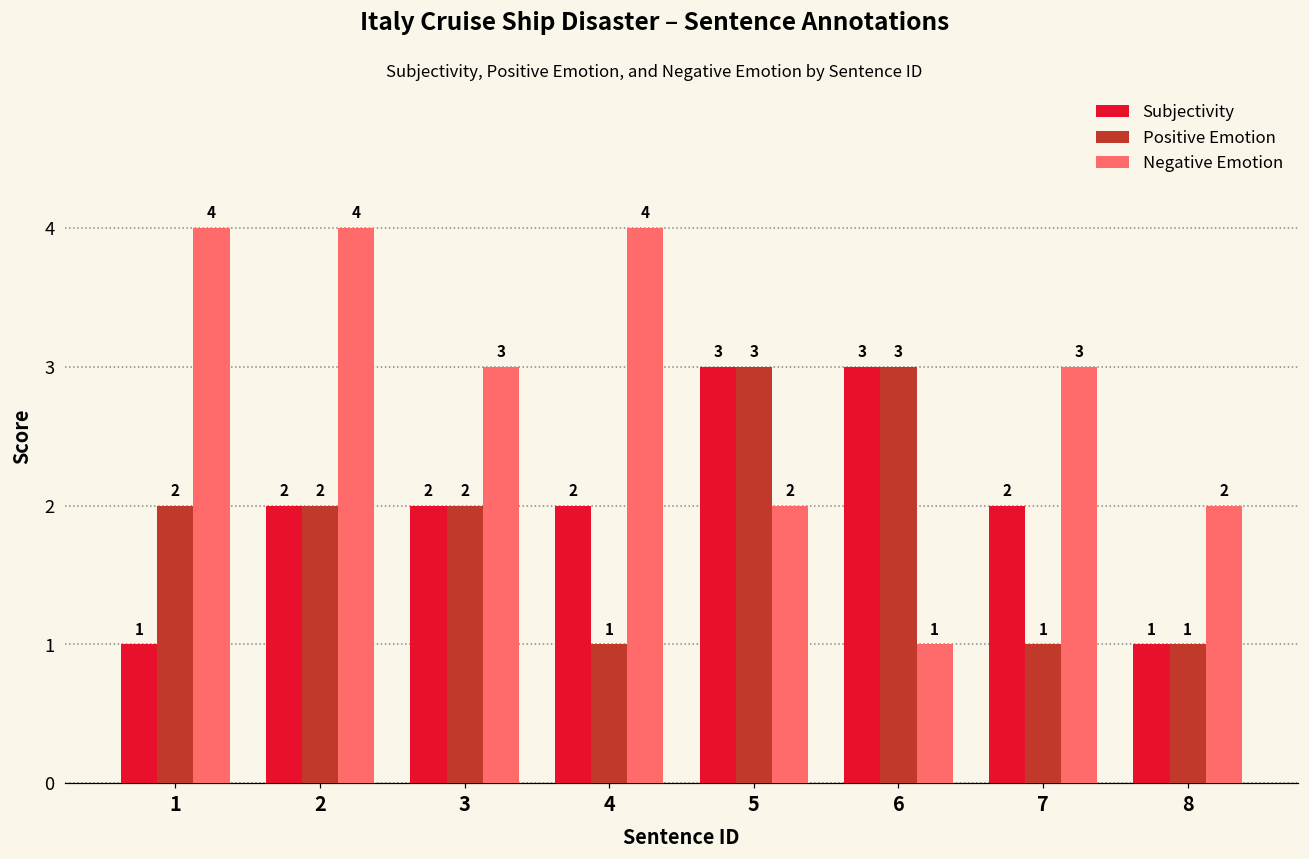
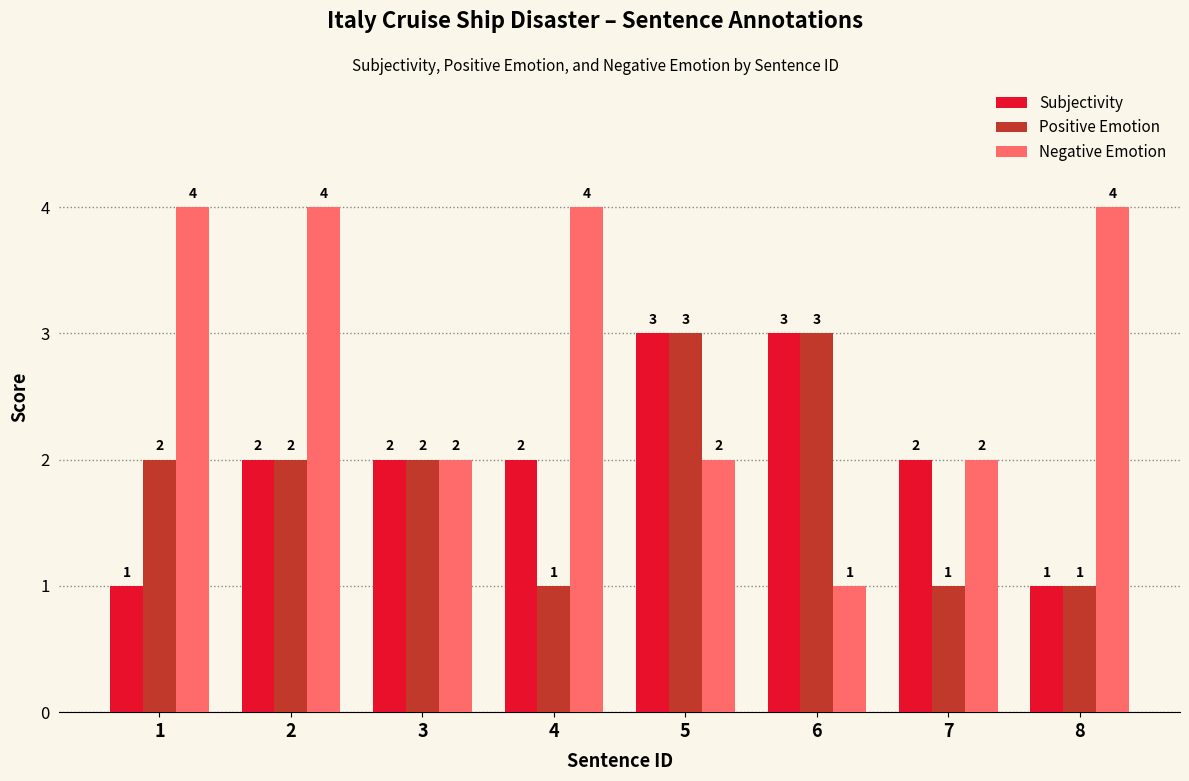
  {
    "Negative Emotion": {
      "1": 4,
      "2": 4,
-     "3": 3,
+     "3": 2,
      "4": 4,
      "5": 2,
      "6": 1,
-     "7": 3,
-     "8": 2
+     "7": 2,
+     "8": 4
    }
  }
